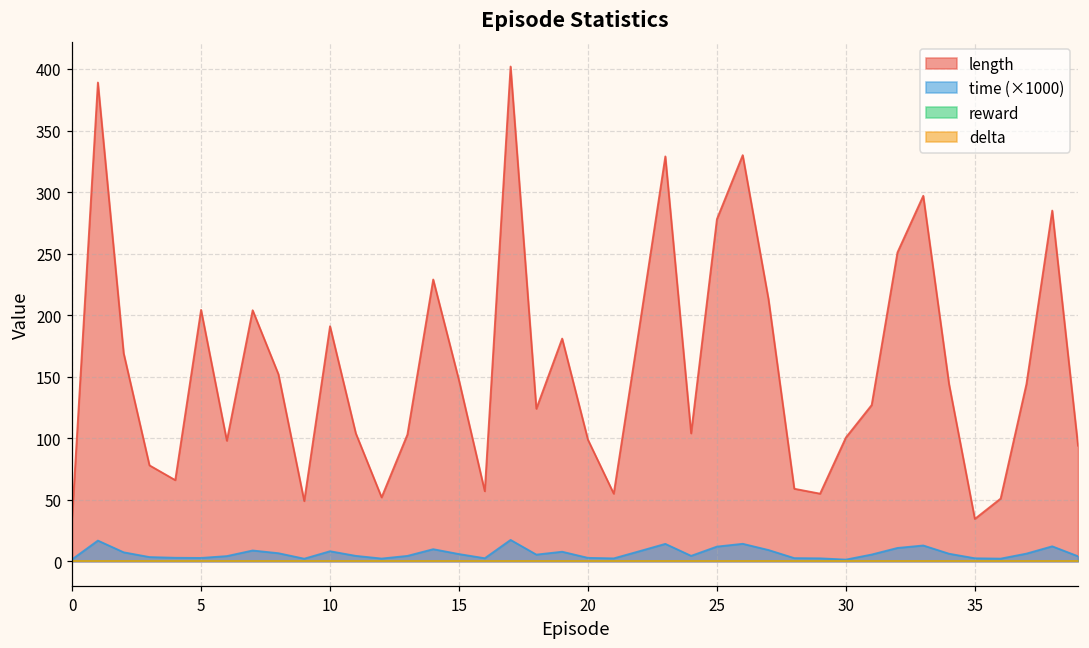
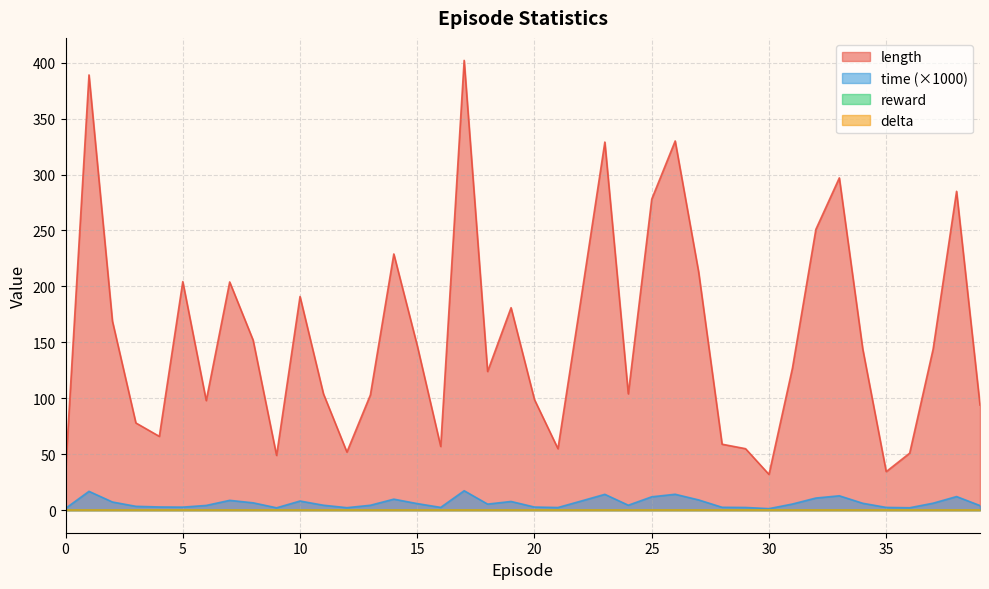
  {
    "length": {
      "0": 35,
      "5": 204,
      "10": 191,
      "15": 147,
      "20": 99,
      "25": 278,
-     "30": 101,
+     "30": 32,
      "35": 35
    },
    "time (×1000)": {
      "5": 3,
      "10": 8,
      "15": 6,
      "20": 3,
      "25": 12,
      "35": 3
    },
    "delta": {
      "5": 0,
      "10": 0,
      "15": 0,
      "20": 0,
      "25": 0,
      "35": 0
    }
  }
